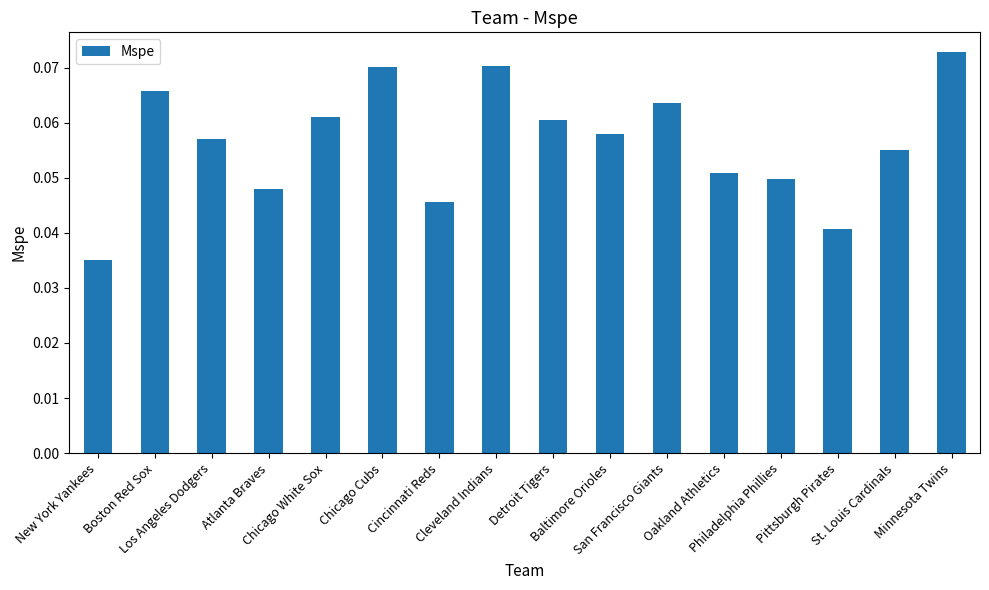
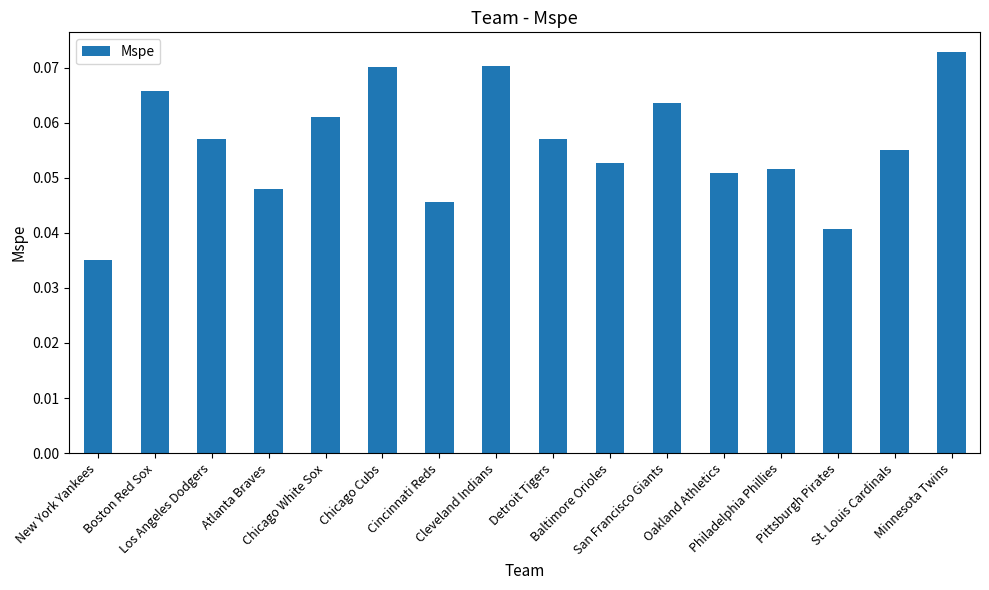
  {
    "New York Yankees": 0.035,
    "Boston Red Sox": 0.066,
    "Los Angeles Dodgers": 0.057,
    "Atlanta Braves": 0.048,
    "Chicago White Sox": 0.061,
    "Chicago Cubs": 0.070,
    "Cincinnati Reds": 0.046,
    "Cleveland Indians": 0.070,
-   "Detroit Tigers": 0.060,
-   "Baltimore Orioles": 0.058,
+   "Detroit Tigers": 0.057,
+   "Baltimore Orioles": 0.053,
    "San Francisco Giants": 0.064,
    "Oakland Athletics": 0.051,
-   "Philadelphia Phillies": 0.050,
+   "Philadelphia Phillies": 0.052,
    "Pittsburgh Pirates": 0.041,
    "St. Louis Cardinals": 0.055,
    "Minnesota Twins": 0.073
  }
